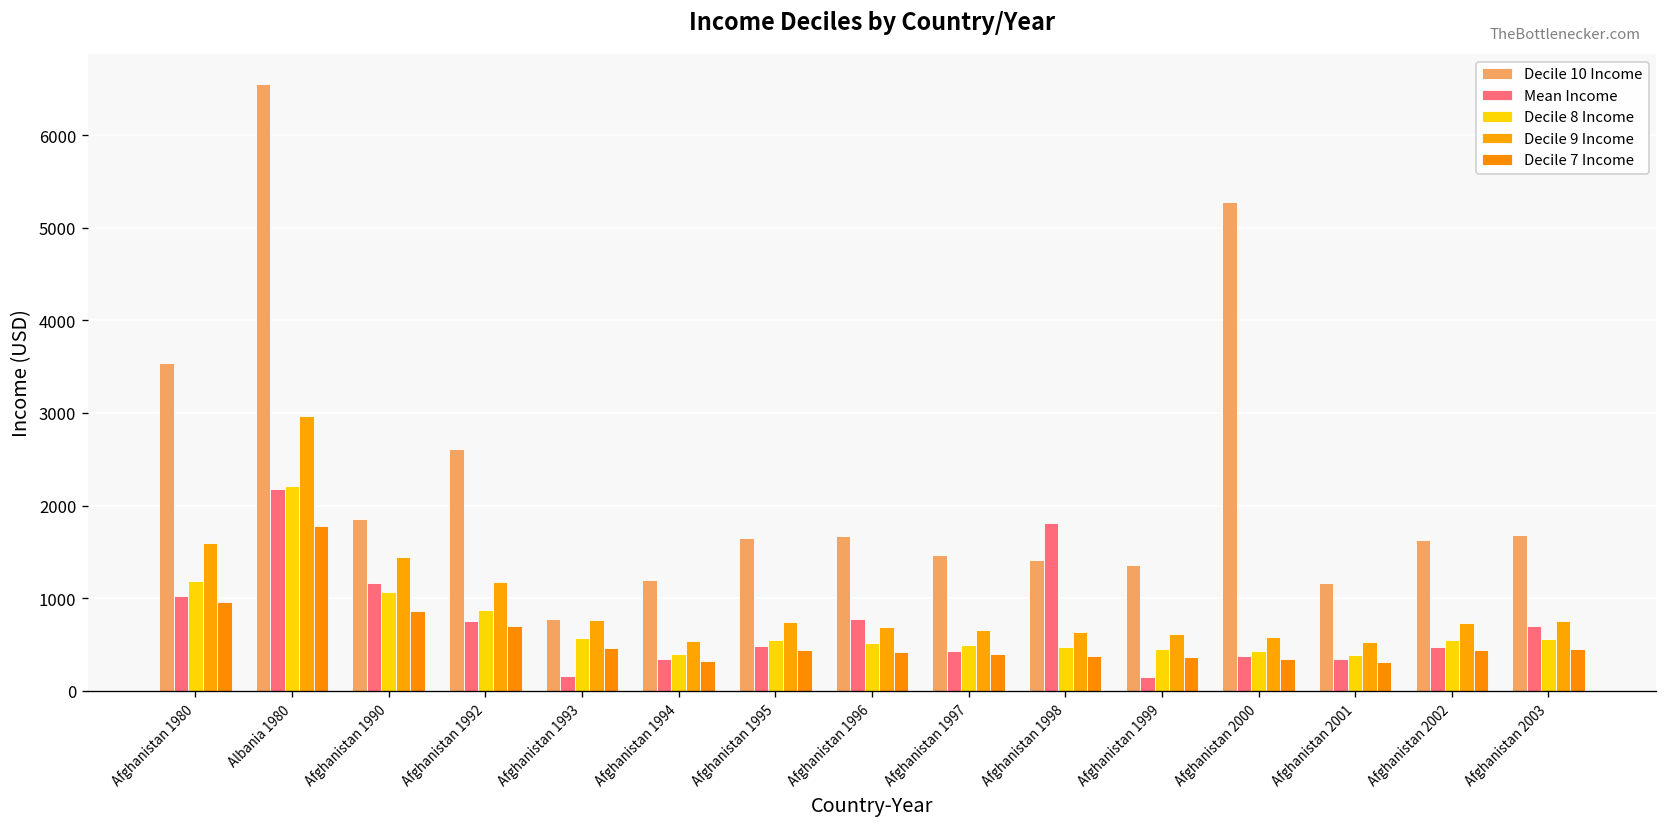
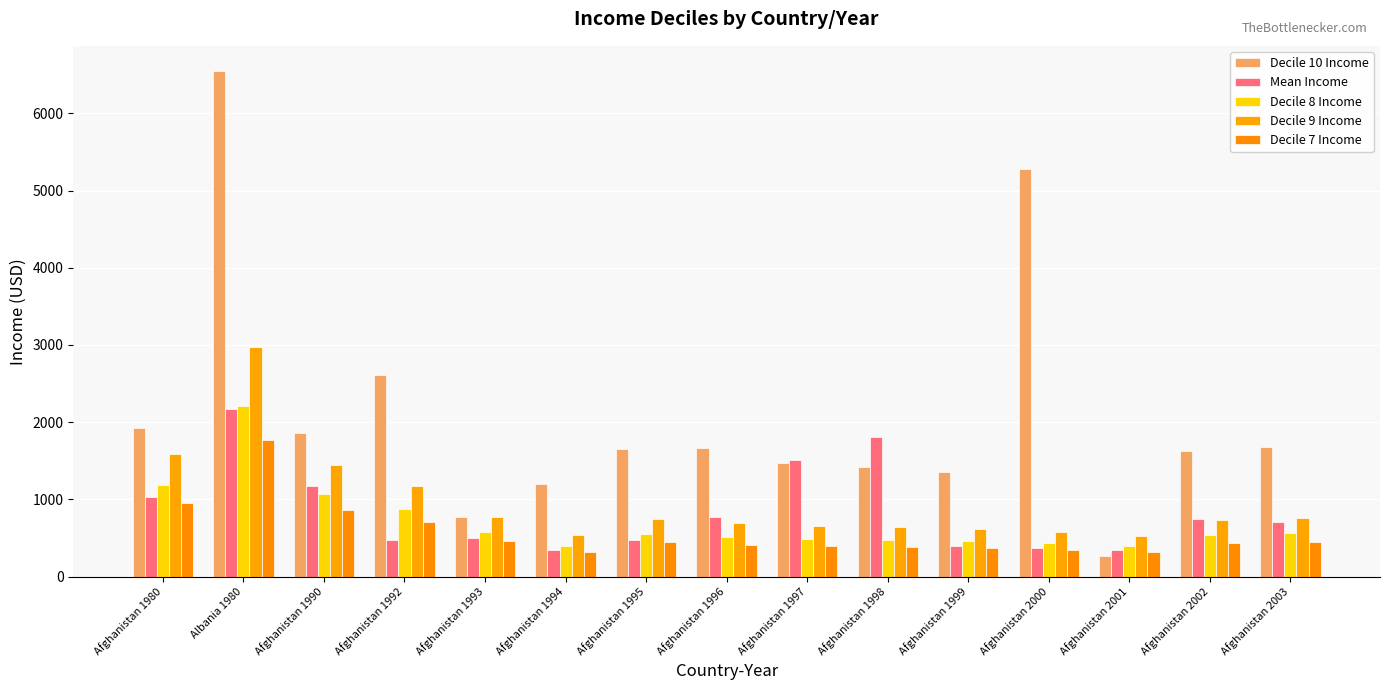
  {
    "Decile 10 Income": {
-     "Afghanistan 1980": 3500,
+     "Afghanistan 1980": 1900,
      "Albania 1980": 6500,
      "Afghanistan 1990": 1900,
      "Afghanistan 1992": 2600,
      "Afghanistan 1993": 800,
      "Afghanistan 1994": 1200,
      "Afghanistan 1995": 1600,
      "Afghanistan 1996": 1700,
      "Afghanistan 1997": 1500,
      "Afghanistan 1998": 1400,
      "Afghanistan 1999": 1400,
      "Afghanistan 2000": 5300,
-     "Afghanistan 2001": 1200,
+     "Afghanistan 2001": 300,
      "Afghanistan 2002": 1600,
      "Afghanistan 2003": 1700
    },
    "Mean Income": {
      "Afghanistan 1980": 1000,
      "Albania 1980": 2200,
      "Afghanistan 1990": 1200,
-     "Afghanistan 1992": 800,
-     "Afghanistan 1993": 200,
+     "Afghanistan 1992": 500,
+     "Afghanistan 1993": 500,
      "Afghanistan 1994": 300,
      "Afghanistan 1995": 500,
      "Afghanistan 1996": 800,
-     "Afghanistan 1997": 400,
+     "Afghanistan 1997": 1500,
      "Afghanistan 1998": 1800,
-     "Afghanistan 1999": 200,
+     "Afghanistan 1999": 400,
      "Afghanistan 2000": 400,
      "Afghanistan 2001": 300,
-     "Afghanistan 2002": 500,
+     "Afghanistan 2002": 700,
      "Afghanistan 2003": 700
    }
  }
